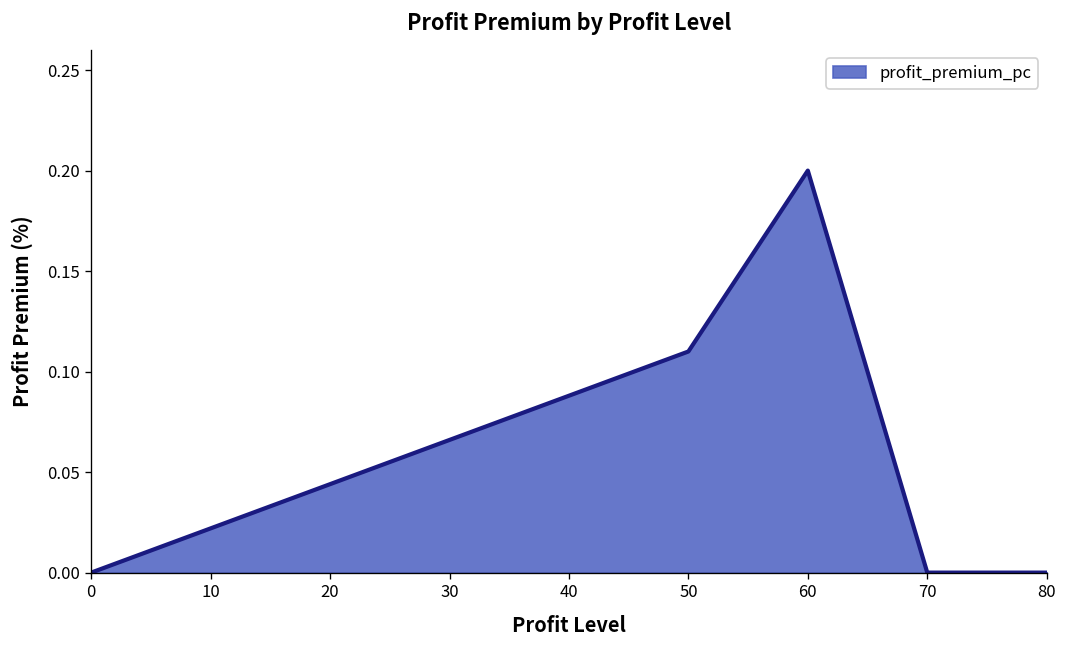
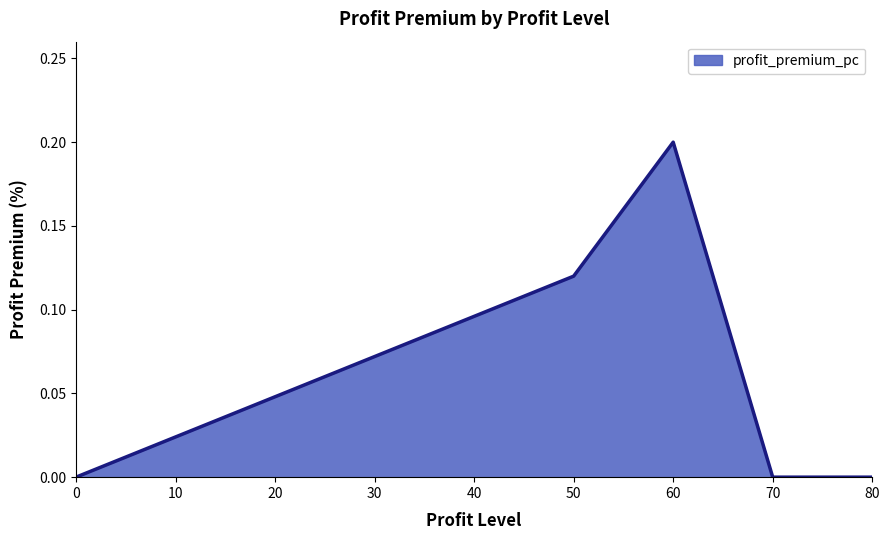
  {
    "0": 0.00,
-   "50": 0.11,
+   "50": 0.12,
    "60": 0.20,
    "70": 0.00,
    "80": 0.00
  }
